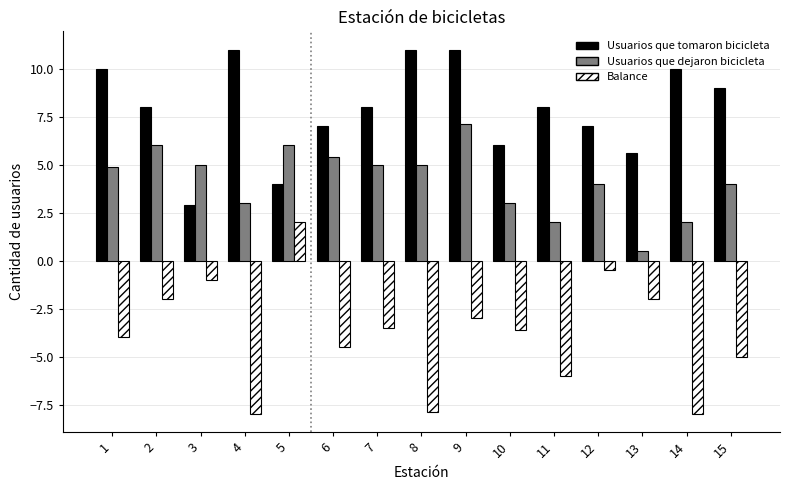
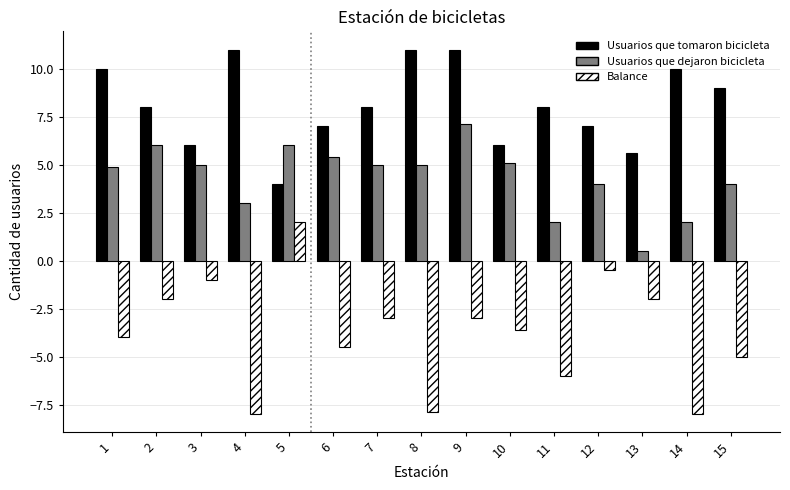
  {
    "Usuarios que tomaron bicicleta": {
      "1": 10.0,
      "2": 8.0,
-     "3": 2.9,
+     "3": 6.0,
      "4": 11.0,
      "5": 4.0,
      "6": 7.0,
      "7": 8.0,
      "8": 11.0,
      "9": 11.0,
      "10": 6.0,
      "11": 8.0,
      "12": 7.0,
      "13": 5.6,
      "14": 10.0,
      "15": 9.0
    },
    "Usuarios que dejaron bicicleta": {
      "1": 4.9,
      "2": 6.0,
      "3": 5.0,
      "4": 3.0,
      "5": 6.0,
      "6": 5.4,
      "7": 5.0,
      "8": 5.0,
      "9": 7.1,
-     "10": 3.0,
+     "10": 5.1,
      "11": 2.0,
      "12": 4.0,
      "13": 0.5,
      "14": 2.0,
      "15": 4.0
    },
    "Balance": {
      "1": -4.0,
      "2": -2.0,
      "3": -1.0,
      "4": -8.0,
      "5": 2.0,
      "6": -4.5,
-     "7": -3.5,
+     "7": -3.0,
      "8": -7.9,
      "9": -3.0,
      "10": -3.6,
      "11": -6.0,
      "12": -0.5,
      "13": -2.0,
      "14": -8.0,
      "15": -5.0
    }
  }
